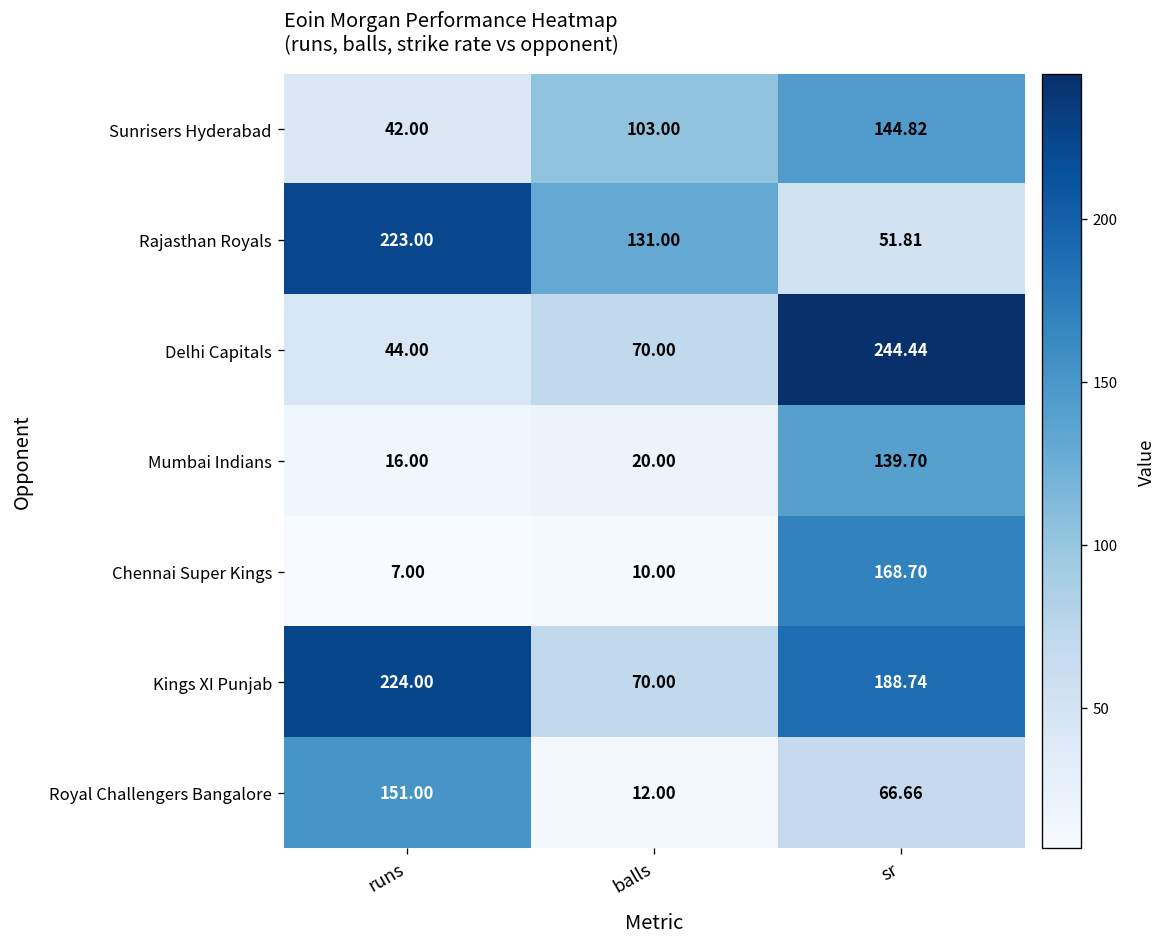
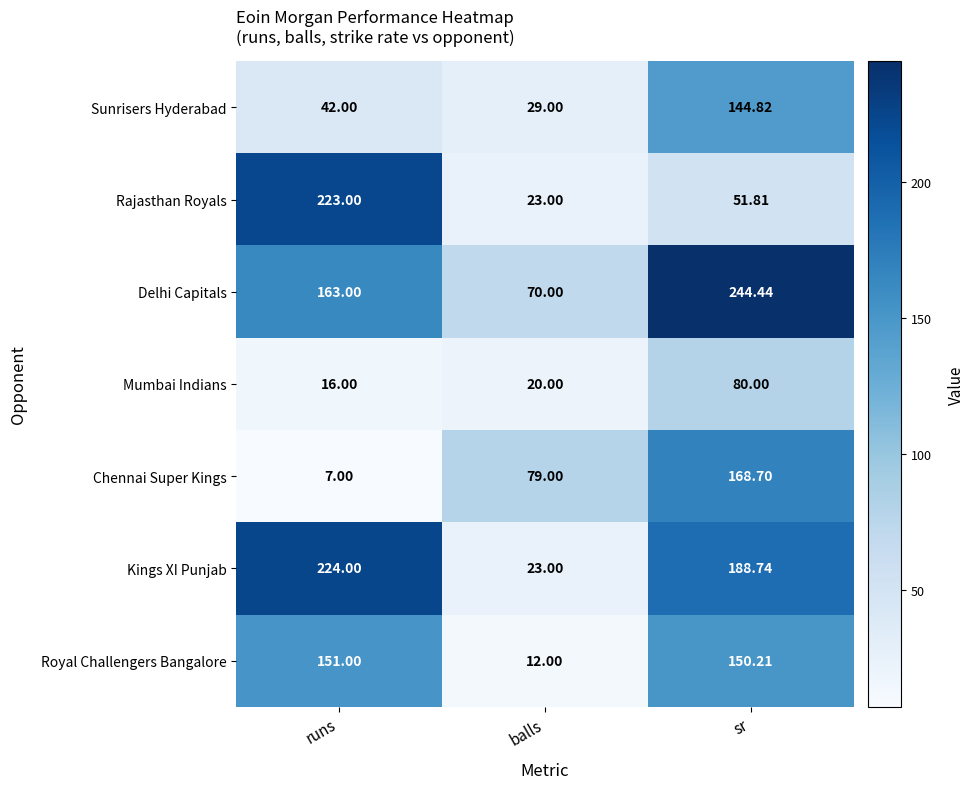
  {
    "Sunrisers Hyderabad": {
      "runs": 42.00,
-     "balls": 103.00,
+     "balls": 29.00,
      "sr": 144.82
    },
    "Rajasthan Royals": {
      "runs": 223.00,
-     "balls": 131.00,
+     "balls": 23.00,
      "sr": 51.81
    },
    "Delhi Capitals": {
-     "runs": 44.00,
+     "runs": 163.00,
      "balls": 70.00,
      "sr": 244.44
    },
    "Mumbai Indians": {
      "runs": 16.00,
      "balls": 20.00,
-     "sr": 139.70
+     "sr": 80.00
    },
    "Chennai Super Kings": {
      "runs": 7.00,
-     "balls": 10.00,
+     "balls": 79.00,
      "sr": 168.70
    },
    "Kings XI Punjab": {
      "runs": 224.00,
-     "balls": 70.00,
+     "balls": 23.00,
      "sr": 188.74
    },
    "Royal Challengers Bangalore": {
      "runs": 151.00,
      "balls": 12.00,
-     "sr": 66.66
+     "sr": 150.21
    }
  }
